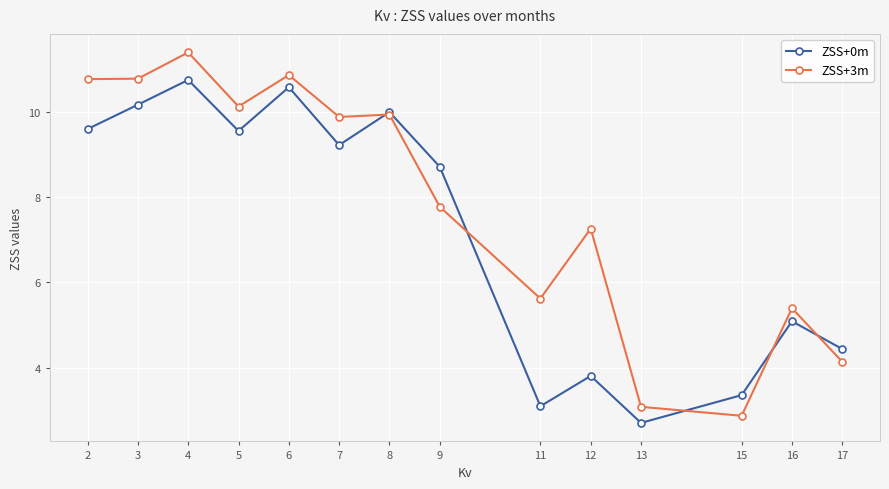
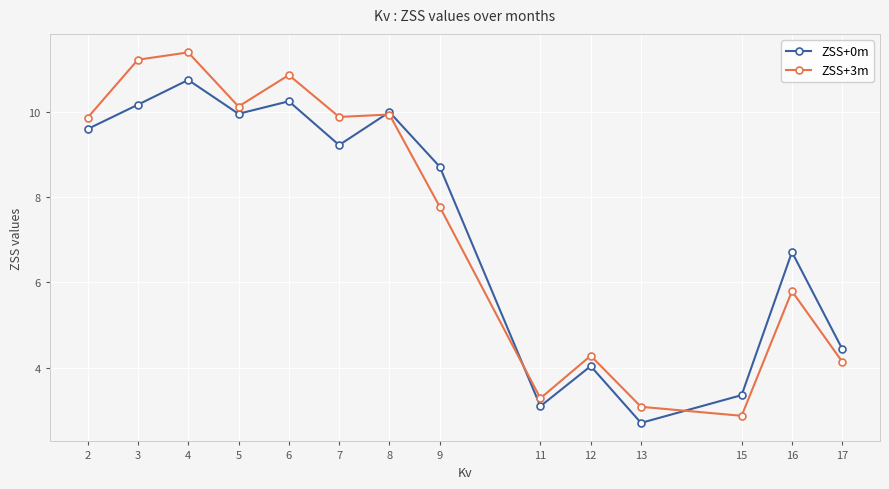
  {
    "ZSS+0m": {
      "2": 9.6,
      "3": 10.2,
      "4": 10.7,
-     "5": 9.5,
-     "6": 10.6,
+     "5": 9.9,
+     "6": 10.2,
      "7": 9.2,
      "9": 8.7,
      "11": 3.1,
-     "12": 3.8,
+     "12": 4.0,
      "13": 2.7,
      "15": 3.4,
-     "16": 5.1,
+     "16": 6.7,
      "17": 4.4
    },
    "ZSS+3m": {
-     "2": 10.8,
-     "3": 10.8,
+     "2": 9.9,
+     "3": 11.2,
      "4": 11.4,
      "5": 10.1,
      "6": 10.9,
      "7": 9.9,
      "9": 7.8,
-     "11": 5.6,
-     "12": 7.3,
+     "11": 3.3,
+     "12": 4.3,
      "13": 3.1,
      "15": 2.9,
-     "16": 5.4,
+     "16": 5.8,
      "17": 4.1
    }
  }
